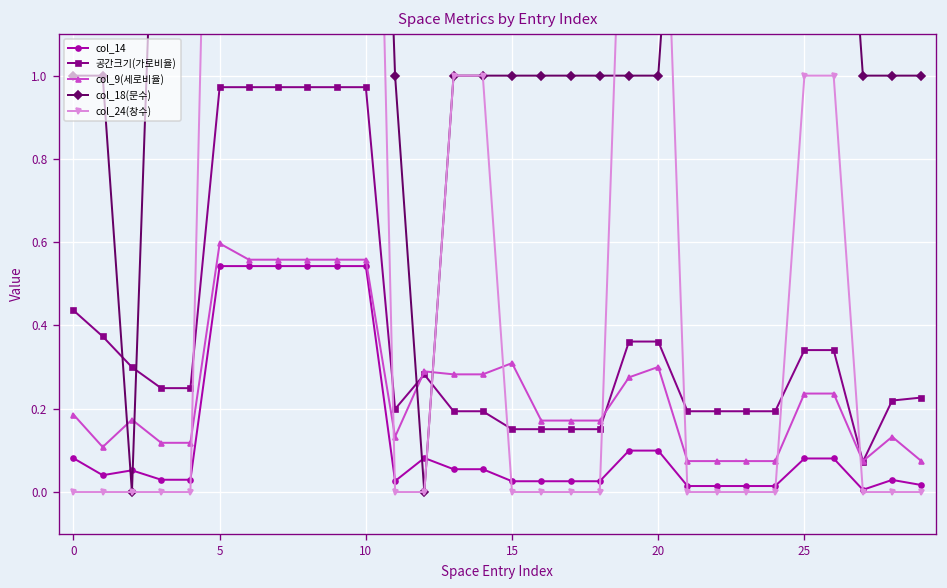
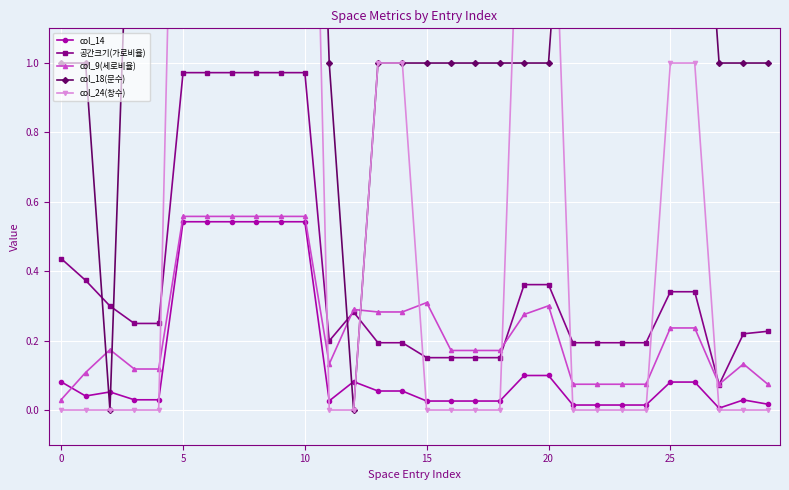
  {
    "col_9(세로비율)": {
-     "0": 0.19,
-     "5": 0.60,
+     "0": 0.03,
+     "5": 0.56,
      "10": 0.56,
      "15": 0.31,
      "20": 0.30,
      "25": 0.24
    },
    "col_24(창수)": {
      "0": 0.00,
      "15": 0.00,
      "25": 1.00
    }
  }
